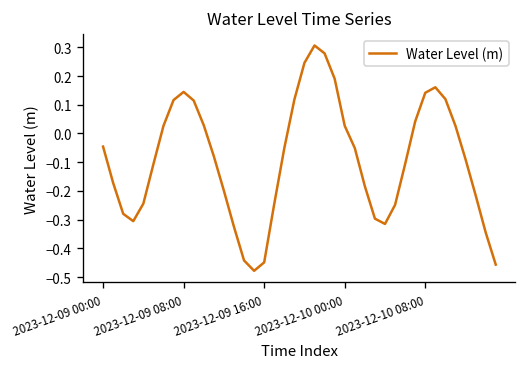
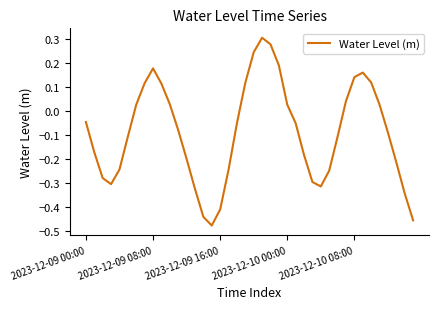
  {
    "2023-12-09 00:00": -0.05,
-   "2023-12-09 08:00": 0.14,
-   "2023-12-09 16:00": -0.45,
+   "2023-12-09 08:00": 0.18,
+   "2023-12-09 16:00": -0.41,
    "2023-12-10 00:00": 0.03,
    "2023-12-10 08:00": 0.14
  }
